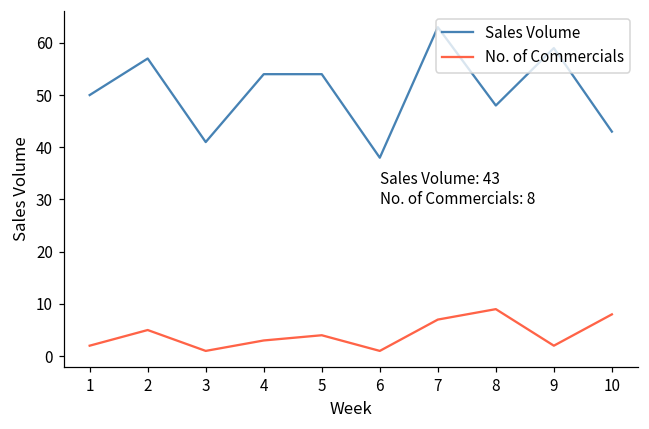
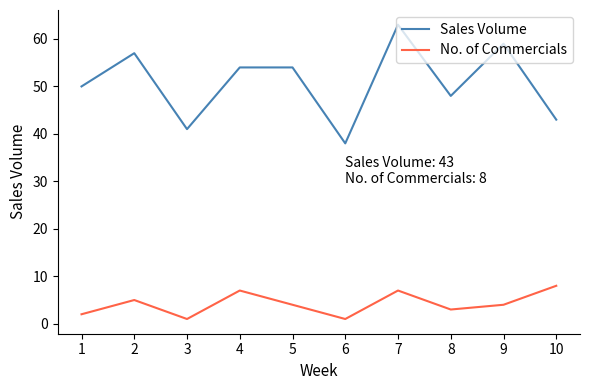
  {
    "Sales Volume": {
      "1": 50,
      "2": 57,
      "3": 41,
      "4": 54,
      "5": 54,
      "8": 48,
      "10": 43
    },
    "No. of Commercials": {
      "1": 2,
      "2": 5,
      "3": 1,
-     "4": 3,
+     "4": 7,
      "5": 4,
      "6": 1,
      "7": 7,
-     "8": 9,
-     "9": 2,
+     "8": 3,
+     "9": 4,
      "10": 8
    }
  }
